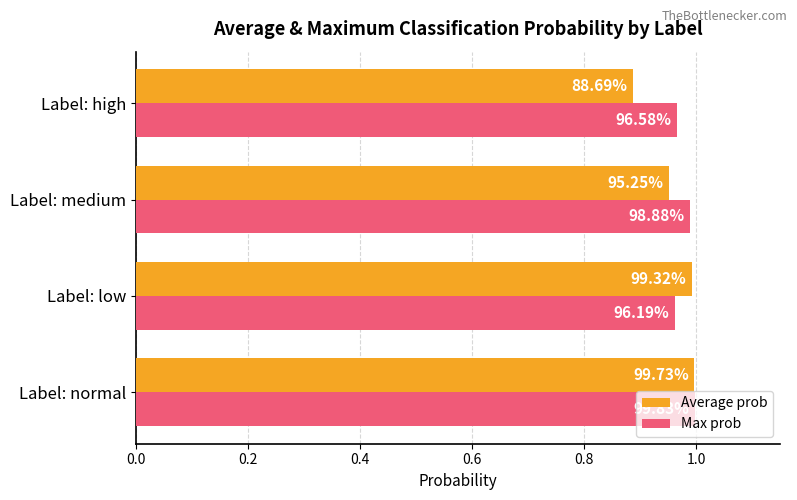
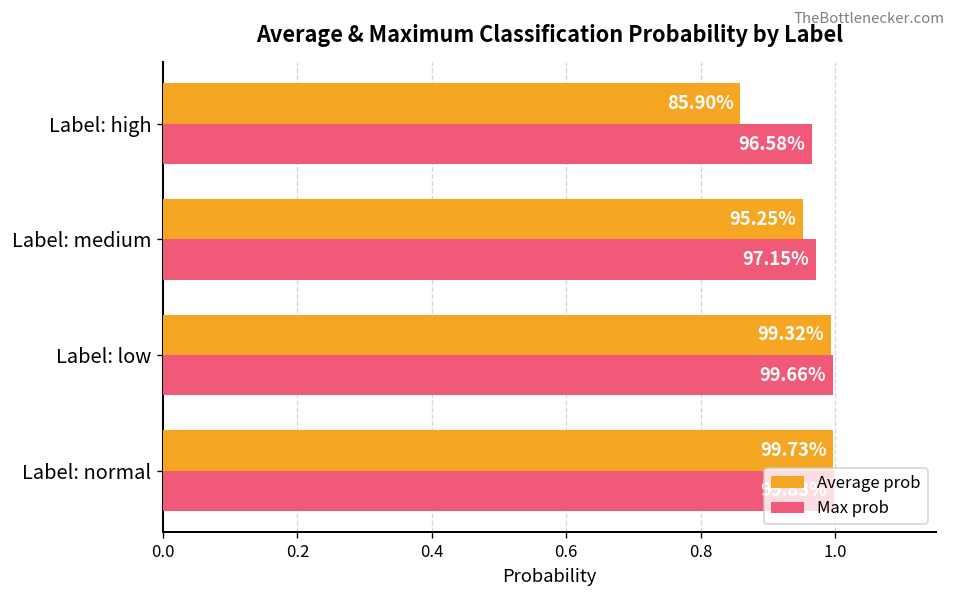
  {
    "Average prob": {
-     "Label: high": "88.69%",
+     "Label: high": "85.90%",
      "Label: medium": "95.25%",
      "Label: low": "99.32%",
      "Label: normal": "99.73%"
    },
    "Max prob": {
      "Label: high": "96.58%",
-     "Label: medium": "98.88%",
-     "Label: low": "96.19%"
+     "Label: medium": "97.15%",
+     "Label: low": "99.66%"
    }
  }
